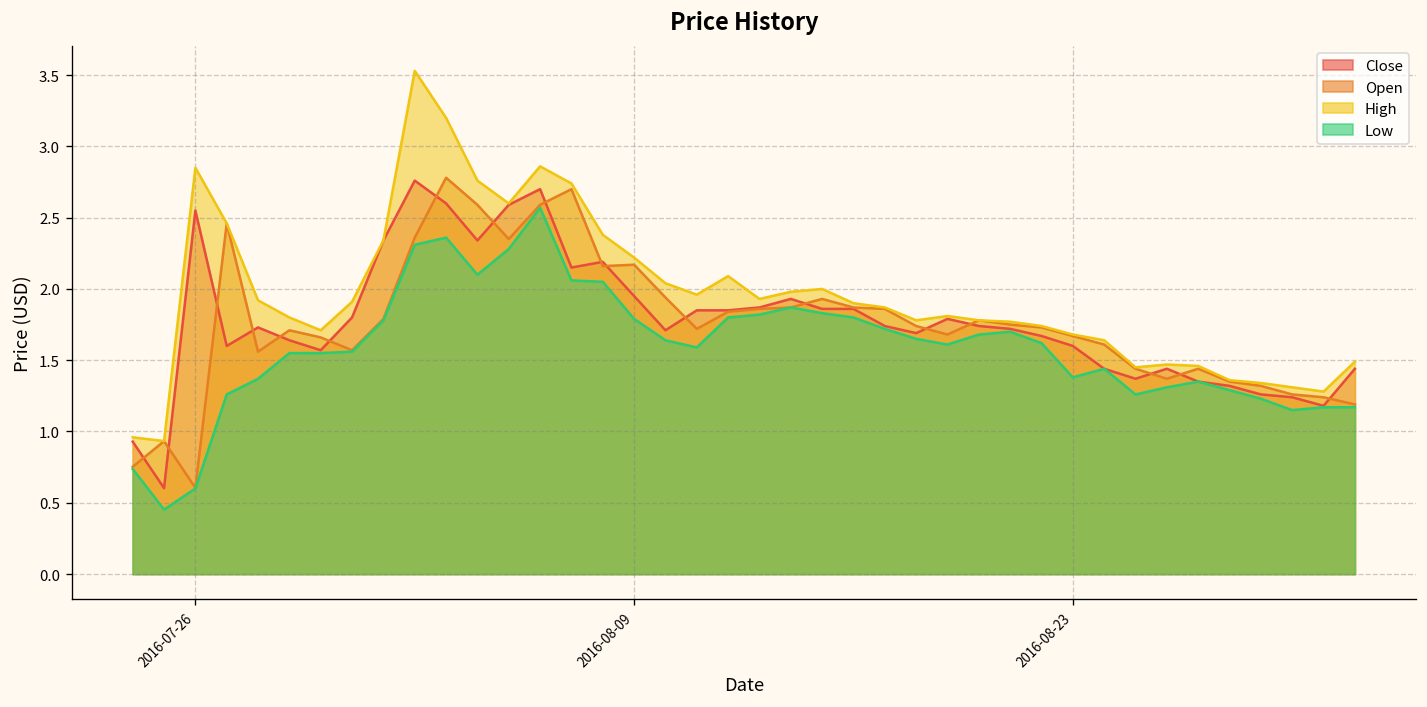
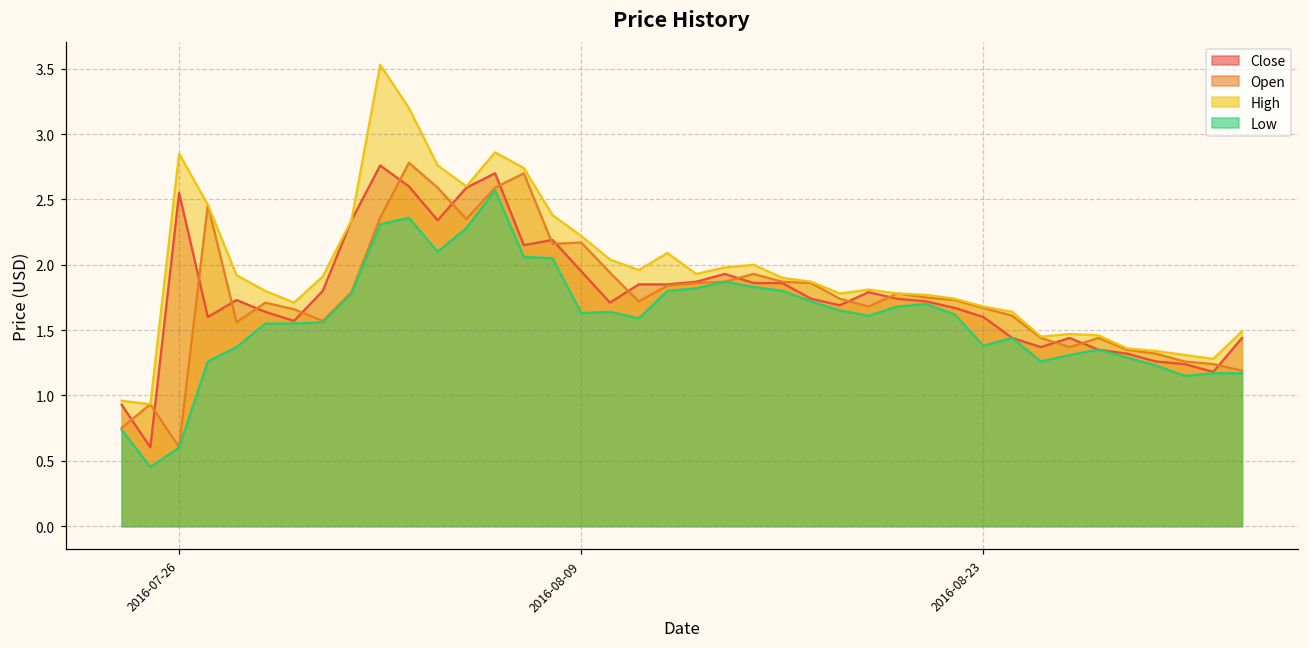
  {
    "Low": {
-     "2016-08-09": 1.79,
+     "2016-08-09": 1.63,
      "2016-08-23": 1.38
    }
  }
